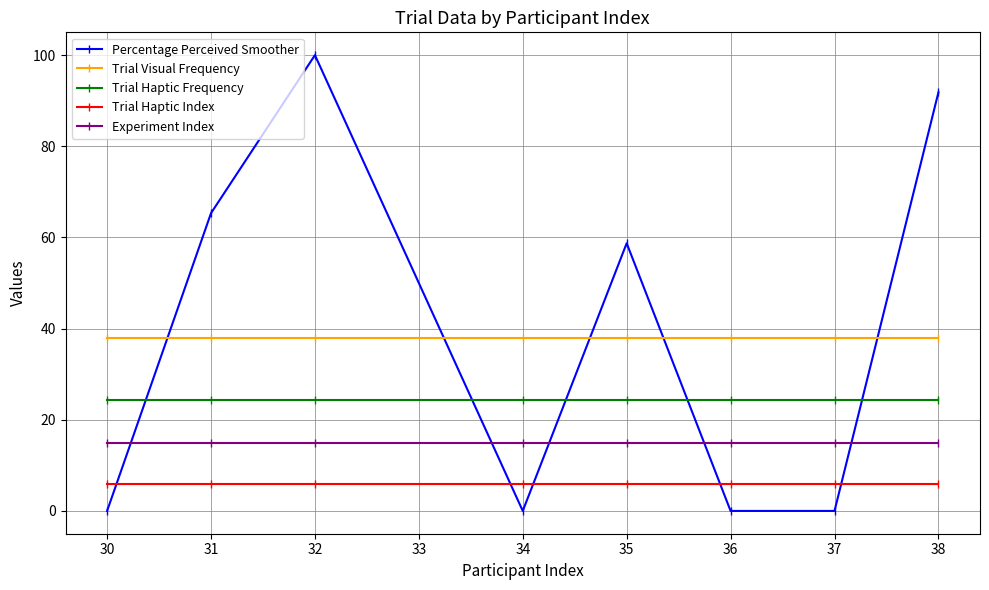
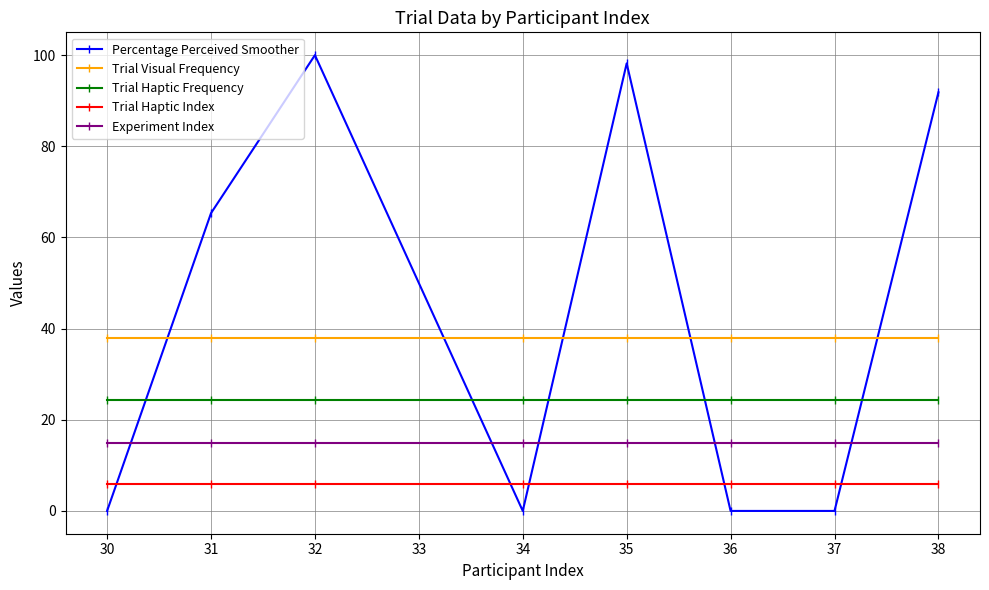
  {
    "Percentage Perceived Smoother": {
      "30": 0,
      "31": 65,
      "32": 100,
      "34": 0,
-     "35": 59,
+     "35": 98,
      "36": 0,
      "37": 0,
      "38": 92
    },
    "Trial Visual Frequency": {
      "30": 38,
      "31": 38,
      "32": 38,
      "34": 38,
      "35": 38,
      "36": 38,
      "37": 38,
      "38": 38
    },
    "Trial Haptic Frequency": {
      "30": 24,
      "31": 24,
      "32": 24,
      "34": 24,
      "35": 24,
      "36": 24,
      "37": 24,
      "38": 24
    },
    "Trial Haptic Index": {
      "30": 6,
      "31": 6,
      "32": 6,
      "34": 6,
      "35": 6,
      "36": 6,
      "37": 6,
      "38": 6
    },
    "Experiment Index": {
      "30": 15,
      "31": 15,
      "32": 15,
      "34": 15,
      "35": 15,
      "36": 15,
      "37": 15,
      "38": 15
    }
  }
